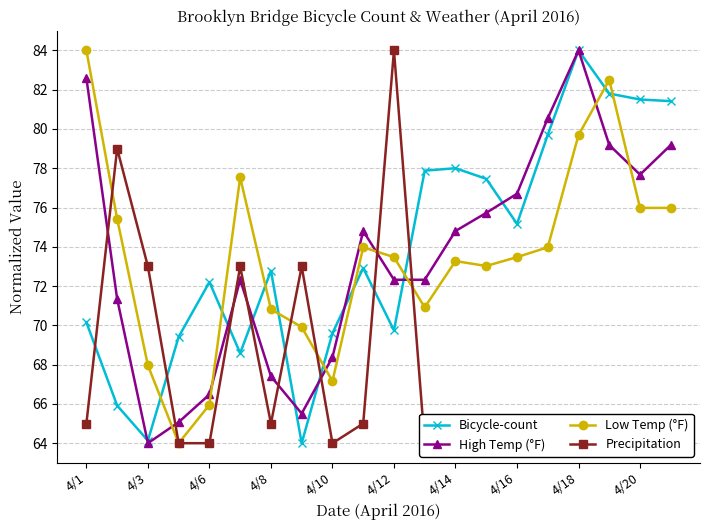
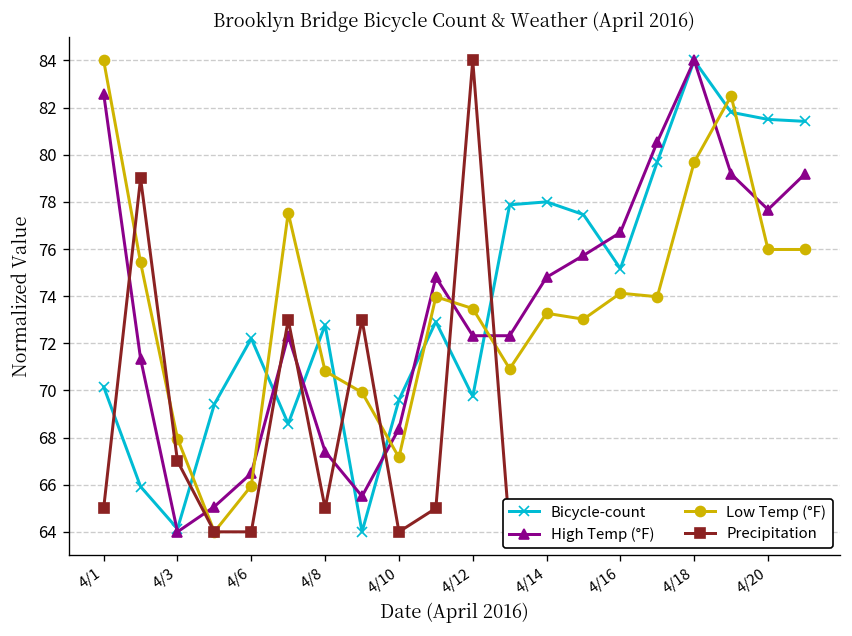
  {
    "Bicycle-count": {
      "4/1": 70.2,
      "4/3": 64.1,
      "4/6": 72.2,
      "4/8": 72.8,
      "4/10": 69.6,
      "4/12": 69.7,
      "4/14": 78.0,
      "4/16": 75.2,
      "4/20": 81.5
    },
    "High Temp (°F)": {
      "4/1": 82.6,
      "4/3": 64.0,
      "4/6": 66.5,
      "4/8": 67.4,
      "4/10": 68.4,
      "4/12": 72.3,
      "4/14": 74.8,
      "4/16": 76.7,
      "4/20": 77.7
    },
    "Low Temp (°F)": {
      "4/1": 84.0,
      "4/3": 68.0,
      "4/6": 66.0,
      "4/8": 70.8,
      "4/10": 67.2,
      "4/12": 73.5,
      "4/14": 73.3,
-     "4/16": 73.5,
+     "4/16": 74.1,
      "4/18": 79.7,
      "4/20": 76.0
    },
    "Precipitation": {
      "4/1": 65.0,
-     "4/3": 73.0,
+     "4/3": 67.0,
      "4/6": 64.0,
      "4/8": 65.0,
      "4/10": 64.0,
      "4/12": 84.0
    }
  }
